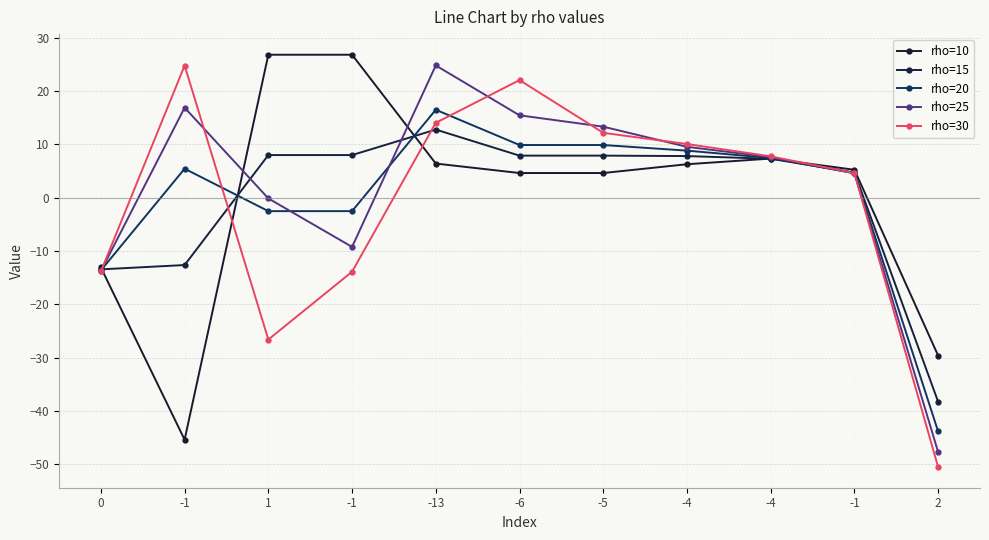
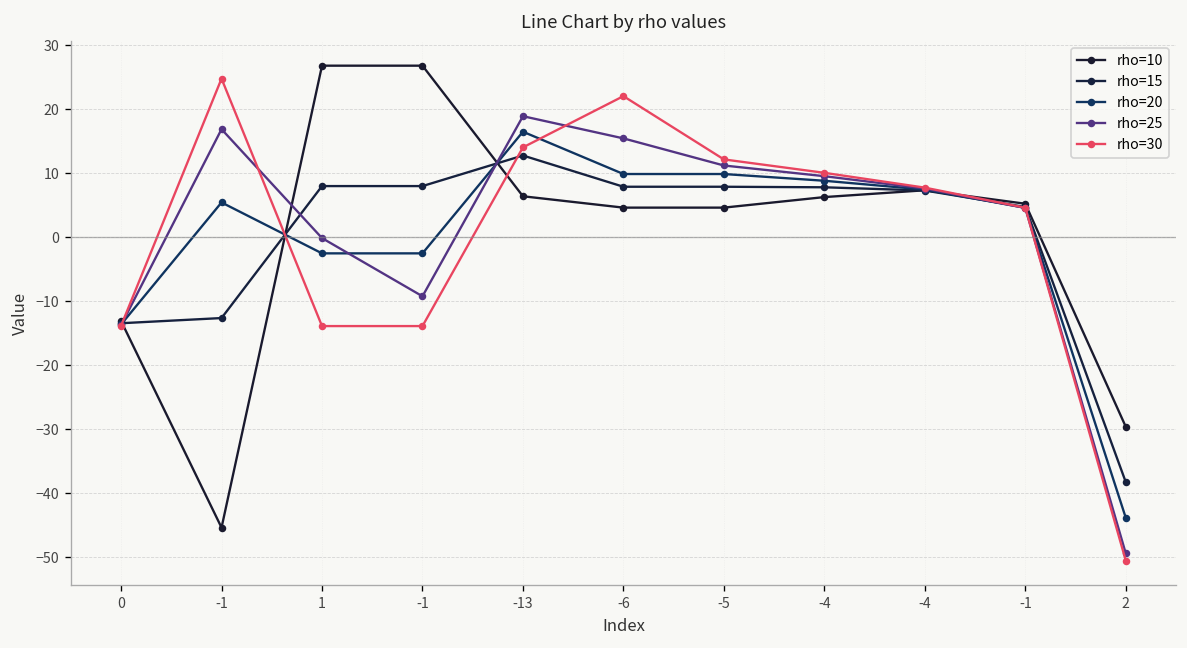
  {
    "rho=25": {
      "1": 0,
-     "-13": 25,
+     "-13": 19,
      "-6": 15,
-     "-5": 13,
-     "2": -48
+     "-5": 11,
+     "2": -49
    },
    "rho=30": {
-     "1": -27,
+     "1": -14,
      "-13": 14,
      "-6": 22,
      "-5": 12,
      "2": -51
    }
  }
